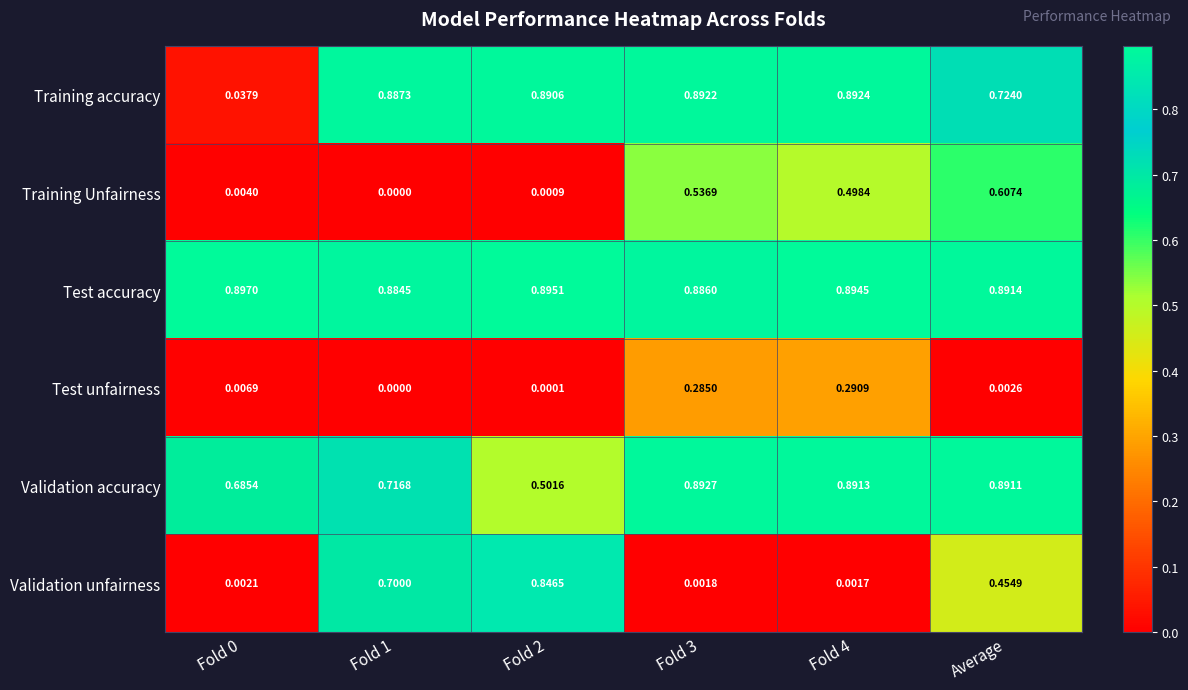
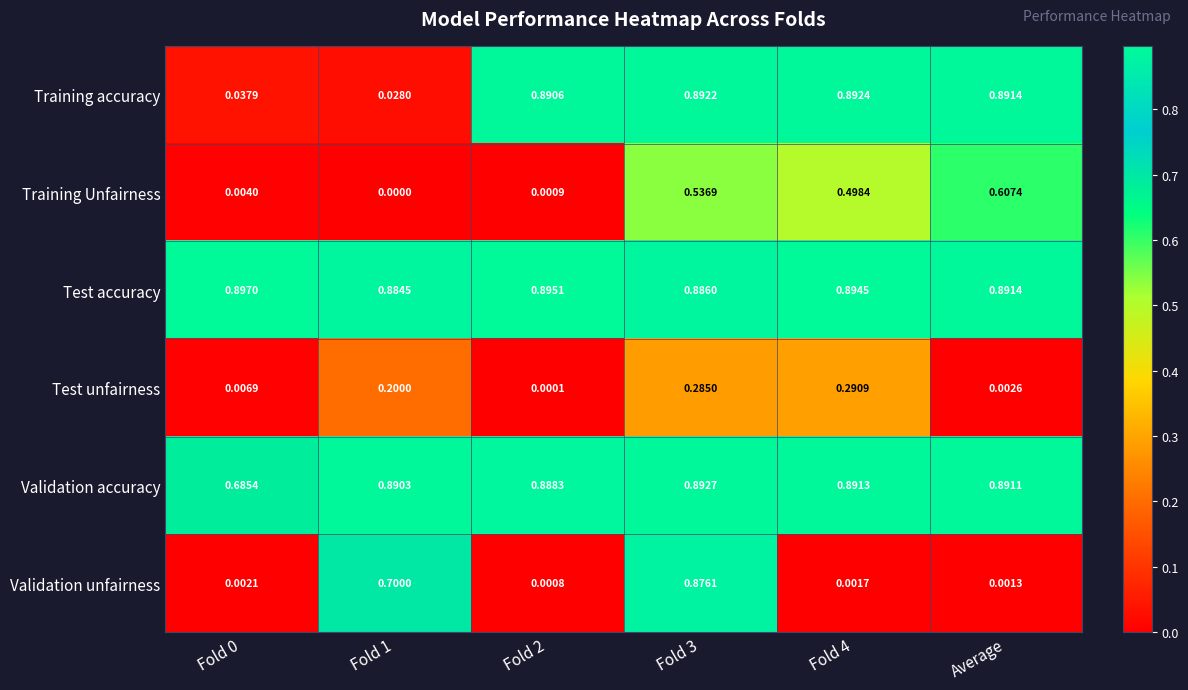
  {
    "Training accuracy": {
      "Fold 0": 0.0379,
-     "Fold 1": 0.8873,
+     "Fold 1": 0.0280,
      "Fold 2": 0.8906,
      "Fold 3": 0.8922,
      "Fold 4": 0.8924,
-     "Average": 0.7240
+     "Average": 0.8914
    },
    "Training Unfairness": {
      "Fold 0": 0.0040,
      "Fold 1": 0.0000,
      "Fold 2": 0.0009,
      "Fold 3": 0.5369,
      "Fold 4": 0.4984,
      "Average": 0.6074
    },
    "Test accuracy": {
      "Fold 0": 0.8970,
      "Fold 1": 0.8845,
      "Fold 2": 0.8951,
      "Fold 3": 0.8860,
      "Fold 4": 0.8945,
      "Average": 0.8914
    },
    "Test unfairness": {
      "Fold 0": 0.0069,
-     "Fold 1": 0.0000,
+     "Fold 1": 0.2000,
      "Fold 2": 0.0001,
      "Fold 3": 0.2850,
      "Fold 4": 0.2909,
      "Average": 0.0026
    },
    "Validation accuracy": {
      "Fold 0": 0.6854,
-     "Fold 1": 0.7168,
-     "Fold 2": 0.5016,
+     "Fold 1": 0.8903,
+     "Fold 2": 0.8883,
      "Fold 3": 0.8927,
      "Fold 4": 0.8913,
      "Average": 0.8911
    },
    "Validation unfairness": {
      "Fold 0": 0.0021,
      "Fold 1": 0.7000,
-     "Fold 2": 0.8465,
-     "Fold 3": 0.0018,
+     "Fold 2": 0.0008,
+     "Fold 3": 0.8761,
      "Fold 4": 0.0017,
-     "Average": 0.4549
+     "Average": 0.0013
    }
  }
